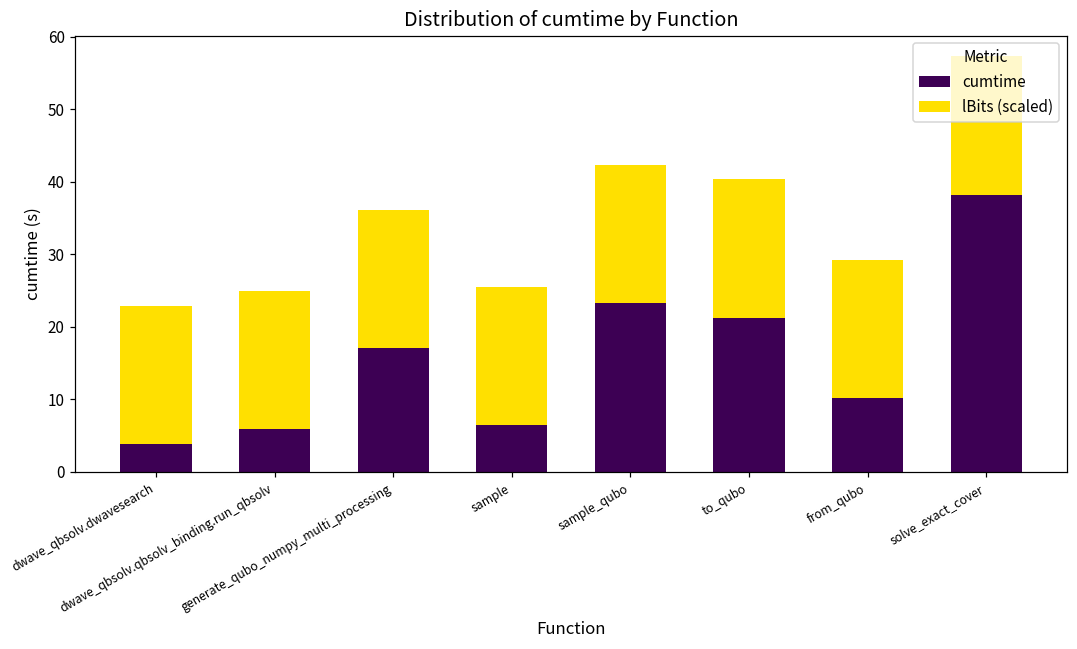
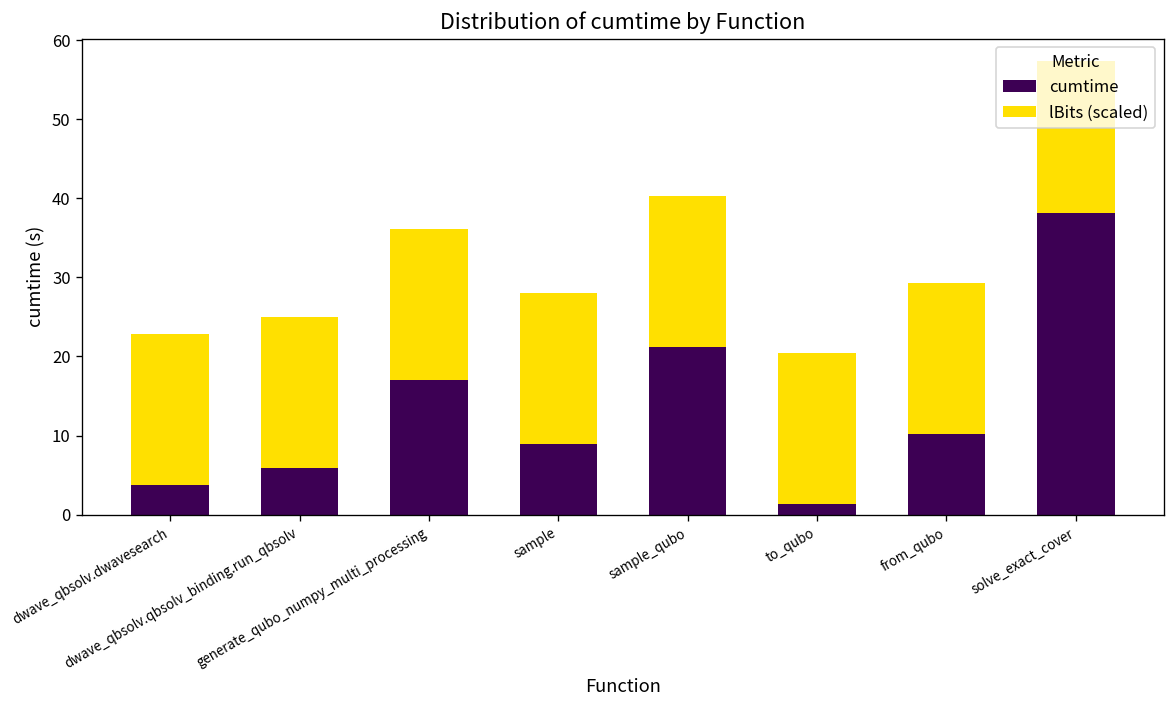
  {
    "cumtime": {
      "dwave_qbsolv.dwavesearch": 4,
      "dwave_qbsolv.qbsolv_binding.run_qbsolv": 6,
      "generate_qubo_numpy_multi_processing": 17,
-     "sample": 6,
-     "sample_qubo": 23,
-     "to_qubo": 21,
+     "sample": 9,
+     "sample_qubo": 21,
+     "to_qubo": 1,
      "from_qubo": 10,
      "solve_exact_cover": 38
    },
    "lBits (scaled)": {
      "dwave_qbsolv.dwavesearch": 19,
      "dwave_qbsolv.qbsolv_binding.run_qbsolv": 19,
      "generate_qubo_numpy_multi_processing": 19,
      "sample": 19,
      "sample_qubo": 19,
      "to_qubo": 19,
      "from_qubo": 19
    }
  }
